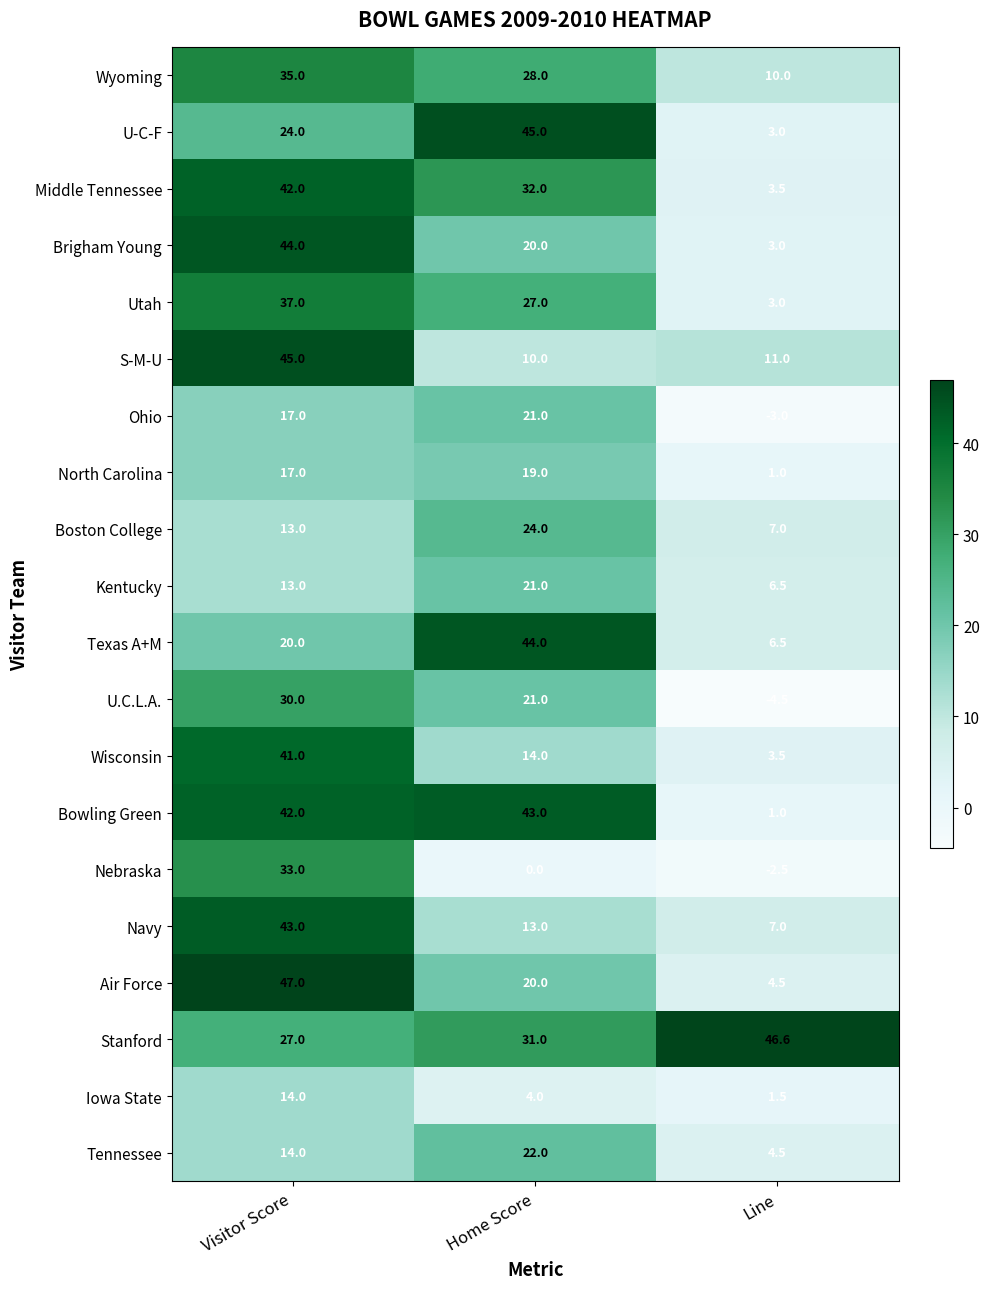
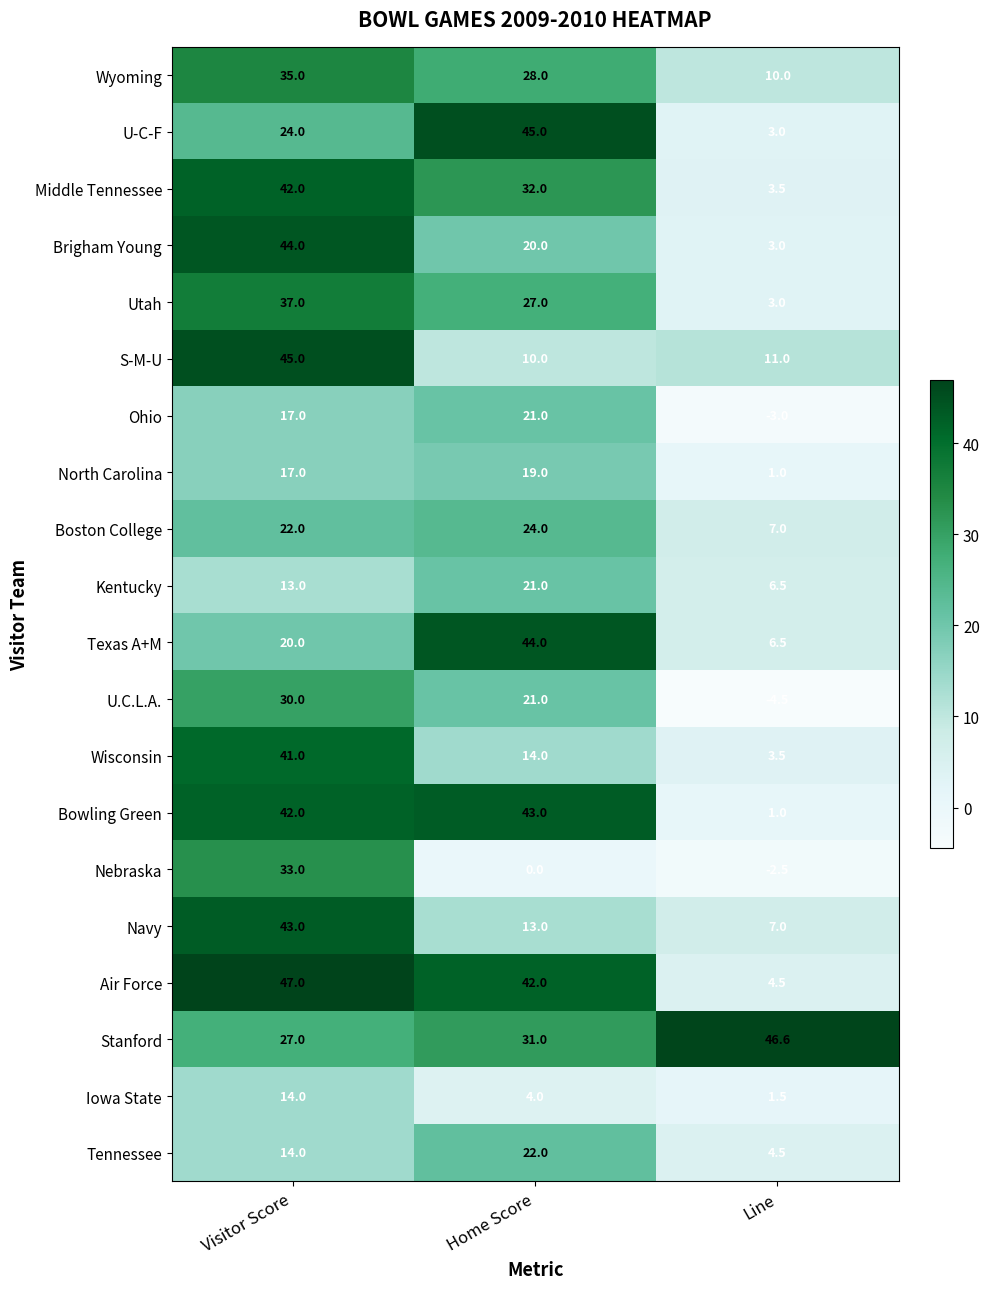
  {
    "Wyoming": {
      "Visitor Score": 35.0,
      "Home Score": 28.0,
      "Line": 10.0
    },
    "U-C-F": {
      "Visitor Score": 24.0,
      "Home Score": 45.0
    },
    "Middle Tennessee": {
      "Visitor Score": 42.0,
      "Home Score": 32.0
    },
    "Brigham Young": {
      "Visitor Score": 44.0,
      "Home Score": 20.0
    },
    "Utah": {
      "Visitor Score": 37.0,
      "Home Score": 27.0
    },
    "S-M-U": {
      "Visitor Score": 45.0,
      "Home Score": 10.0,
      "Line": 11.0
    },
    "Ohio": {
      "Visitor Score": 17.0,
      "Home Score": 21.0
    },
    "North Carolina": {
      "Visitor Score": 17.0,
      "Home Score": 19.0
    },
    "Boston College": {
-     "Visitor Score": 13.0,
+     "Visitor Score": 22.0,
      "Home Score": 24.0
    },
    "Kentucky": {
      "Visitor Score": 13.0,
      "Home Score": 21.0
    },
    "Texas A+M": {
      "Visitor Score": 20.0,
      "Home Score": 44.0
    },
    "U.C.L.A.": {
      "Visitor Score": 30.0,
      "Home Score": 21.0
    },
    "Wisconsin": {
      "Visitor Score": 41.0,
      "Home Score": 14.0
    },
    "Bowling Green": {
      "Visitor Score": 42.0,
      "Home Score": 43.0
    },
    "Nebraska": {
      "Visitor Score": 33.0
    },
    "Navy": {
      "Visitor Score": 43.0,
      "Home Score": 13.0
    },
    "Air Force": {
      "Visitor Score": 47.0,
-     "Home Score": 20.0
+     "Home Score": 42.0
    },
    "Stanford": {
      "Visitor Score": 27.0,
      "Home Score": 31.0,
      "Line": 46.6
    },
    "Iowa State": {
      "Visitor Score": 14.0
    },
    "Tennessee": {
      "Visitor Score": 14.0,
      "Home Score": 22.0
    }
  }
